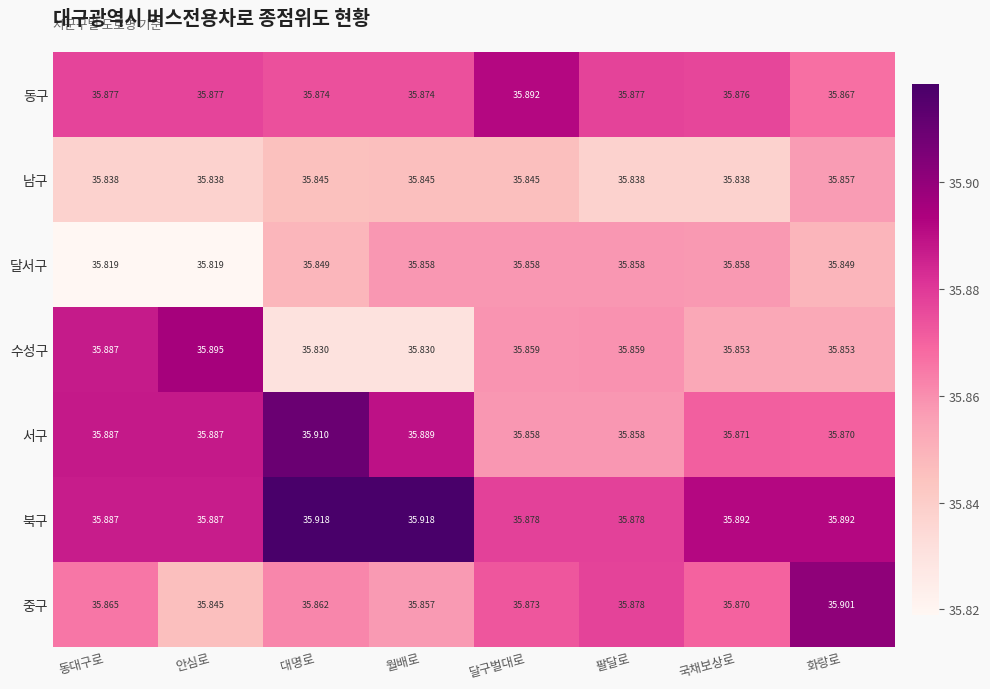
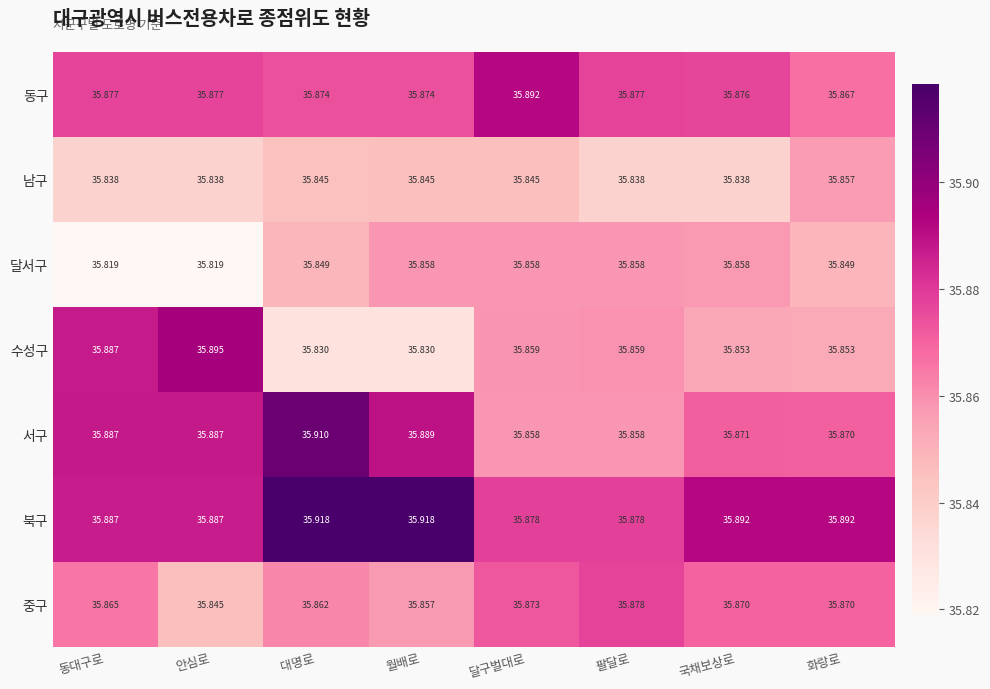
  {
    "동구": {
      "동대구로": 35.877,
      "안심로": 35.877,
      "대명로": 35.874,
      "월배로": 35.874,
      "달구벌대로": 35.892,
      "팔달로": 35.877,
      "국채보상로": 35.876,
      "화랑로": 35.867
    },
    "남구": {
      "동대구로": 35.838,
      "안심로": 35.838,
      "대명로": 35.845,
      "월배로": 35.845,
      "달구벌대로": 35.845,
      "팔달로": 35.838,
      "국채보상로": 35.838,
      "화랑로": 35.857
    },
    "달서구": {
      "동대구로": 35.819,
      "안심로": 35.819,
      "대명로": 35.849,
      "월배로": 35.858,
      "달구벌대로": 35.858,
      "팔달로": 35.858,
      "국채보상로": 35.858,
      "화랑로": 35.849
    },
    "수성구": {
      "동대구로": 35.887,
      "안심로": 35.895,
      "대명로": 35.830,
      "월배로": 35.830,
      "달구벌대로": 35.859,
      "팔달로": 35.859,
      "국채보상로": 35.853,
      "화랑로": 35.853
    },
    "서구": {
      "동대구로": 35.887,
      "안심로": 35.887,
      "대명로": 35.910,
      "월배로": 35.889,
      "달구벌대로": 35.858,
      "팔달로": 35.858,
      "국채보상로": 35.871,
      "화랑로": 35.870
    },
    "북구": {
      "동대구로": 35.887,
      "안심로": 35.887,
      "대명로": 35.918,
      "월배로": 35.918,
      "달구벌대로": 35.878,
      "팔달로": 35.878,
      "국채보상로": 35.892,
      "화랑로": 35.892
    },
    "중구": {
      "동대구로": 35.865,
      "안심로": 35.845,
      "대명로": 35.862,
      "월배로": 35.857,
      "달구벌대로": 35.873,
      "팔달로": 35.878,
      "국채보상로": 35.870,
-     "화랑로": 35.901
+     "화랑로": 35.870
    }
  }
